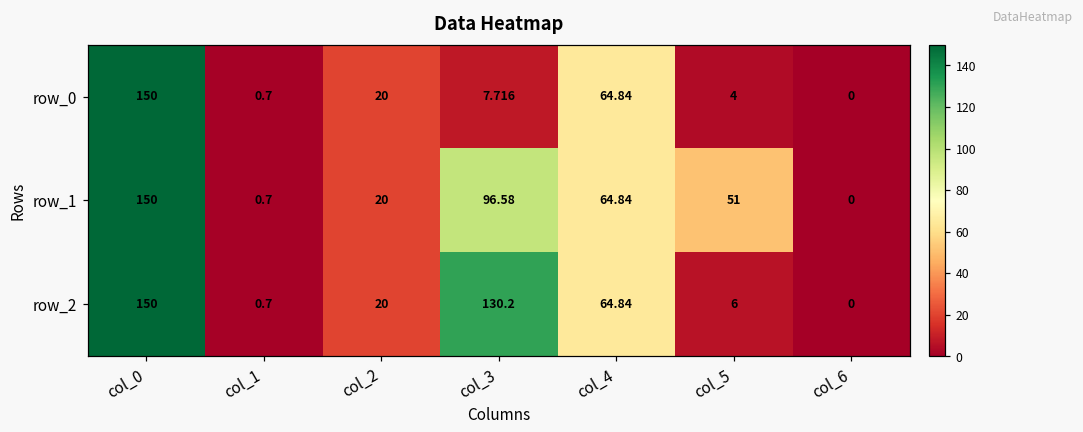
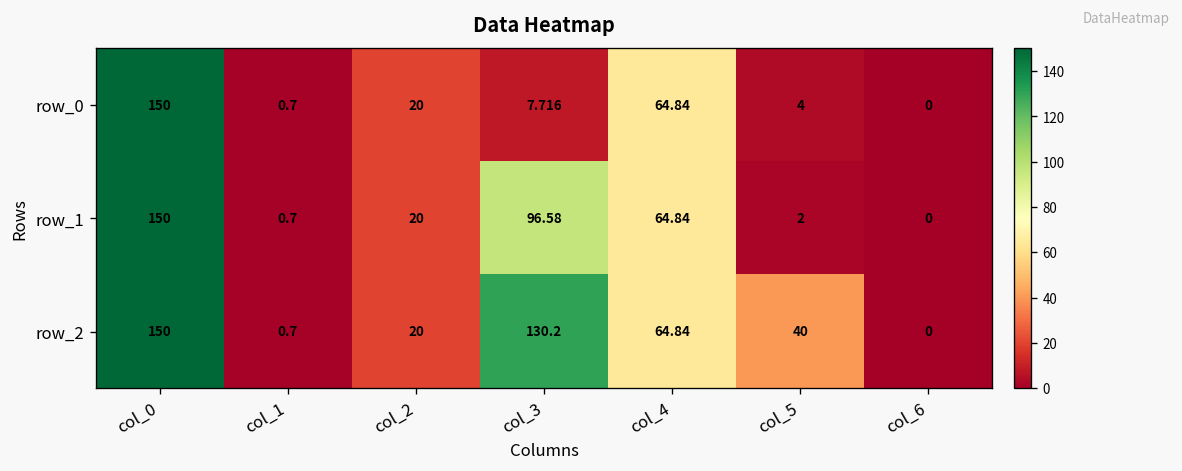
  {
    "row_0": {
      "col_0": 150,
      "col_1": 0.7,
      "col_2": 20,
      "col_3": 7.716,
      "col_4": 64.84,
      "col_5": 4,
      "col_6": 0
    },
    "row_1": {
      "col_0": 150,
      "col_1": 0.7,
      "col_2": 20,
      "col_3": 96.58,
      "col_4": 64.84,
-     "col_5": 51,
+     "col_5": 2,
      "col_6": 0
    },
    "row_2": {
      "col_0": 150,
      "col_1": 0.7,
      "col_2": 20,
      "col_3": 130.2,
      "col_4": 64.84,
-     "col_5": 6,
+     "col_5": 40,
      "col_6": 0
    }
  }
